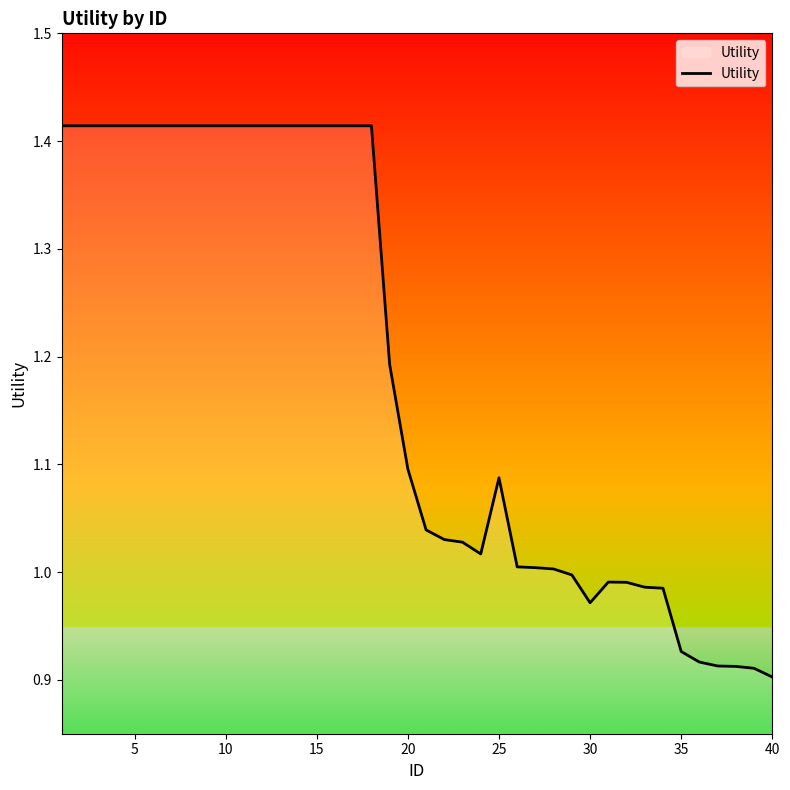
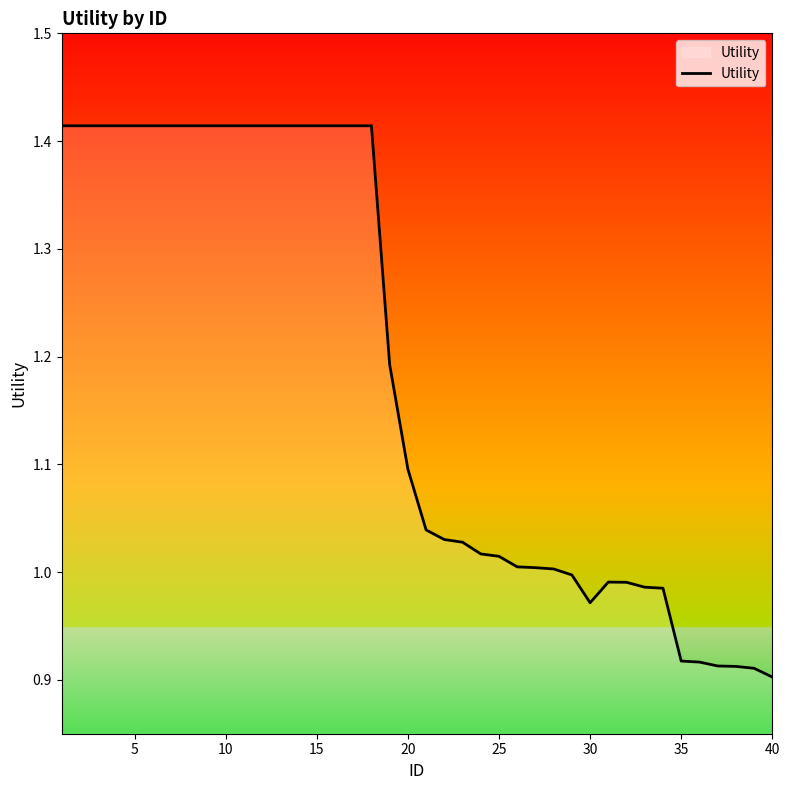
  {
    "5": 1.414,
    "10": 1.414,
    "15": 1.414,
    "20": 1.096,
-   "25": 1.087,
+   "25": 1.015,
    "30": 0.972,
-   "35": 0.926,
+   "35": 0.917,
    "40": 0.903
  }
